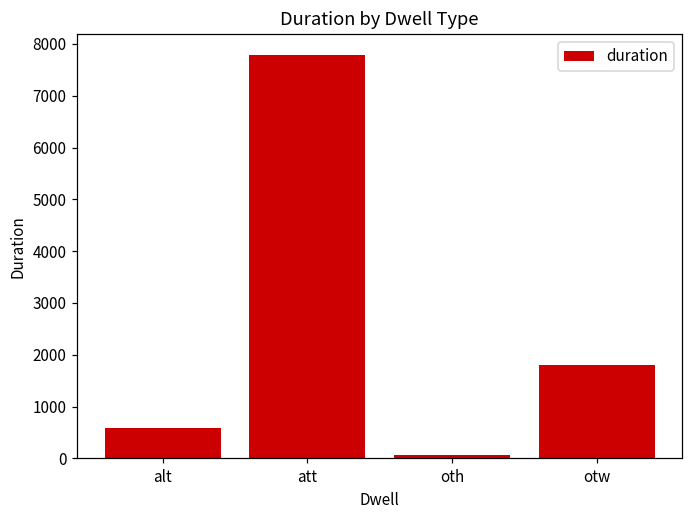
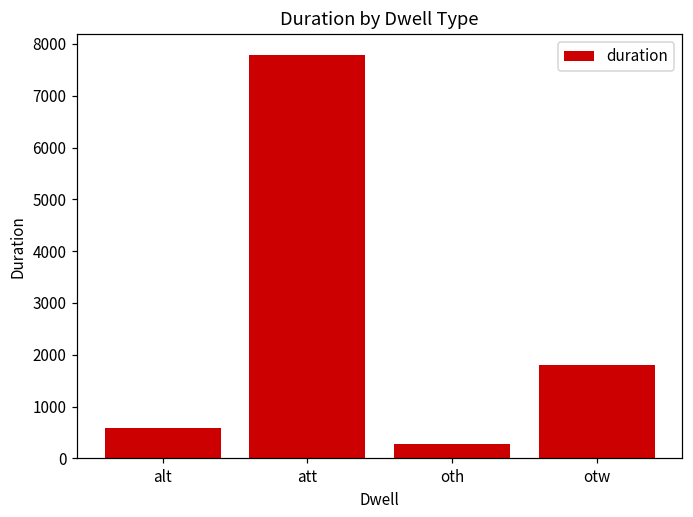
  {
    "alt": 600,
    "att": 7800,
-   "oth": 100,
+   "oth": 300,
    "otw": 1800
  }
